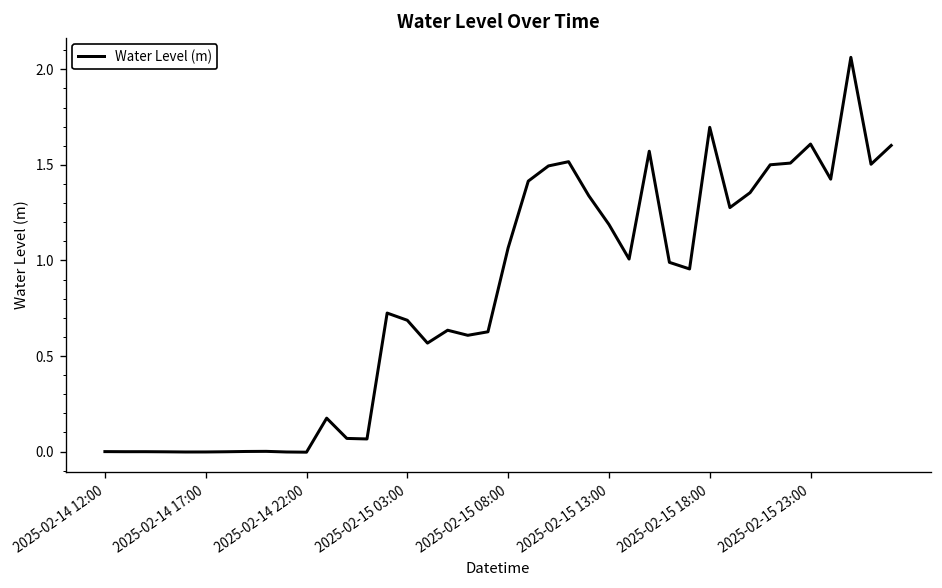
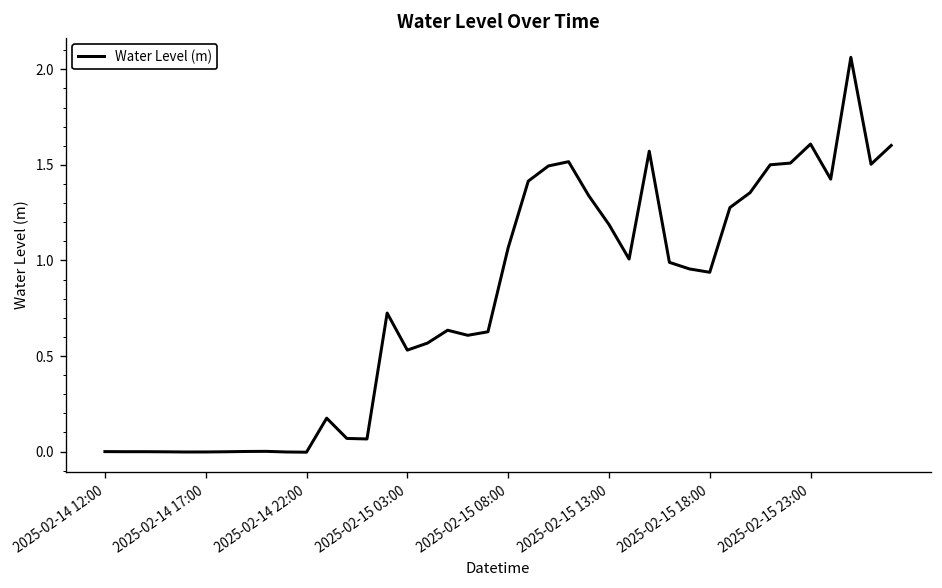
  {
    "2025-02-14 12:00": 0.00,
    "2025-02-14 17:00": 0.00,
    "2025-02-14 22:00": 0.00,
-   "2025-02-15 03:00": 0.69,
+   "2025-02-15 03:00": 0.53,
    "2025-02-15 08:00": 1.07,
    "2025-02-15 13:00": 1.19,
-   "2025-02-15 18:00": 1.70,
+   "2025-02-15 18:00": 0.94,
    "2025-02-15 23:00": 1.61
  }
